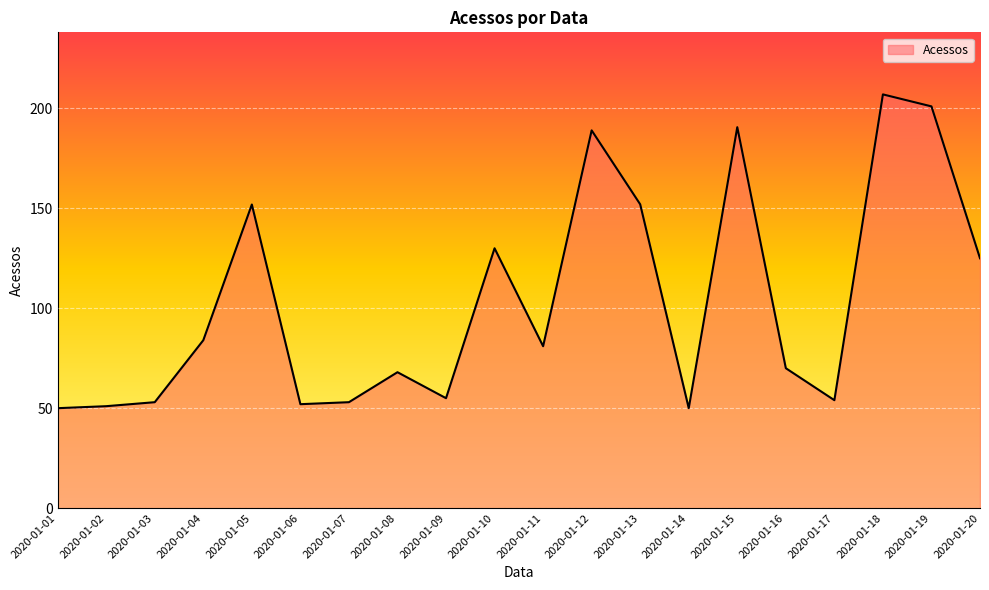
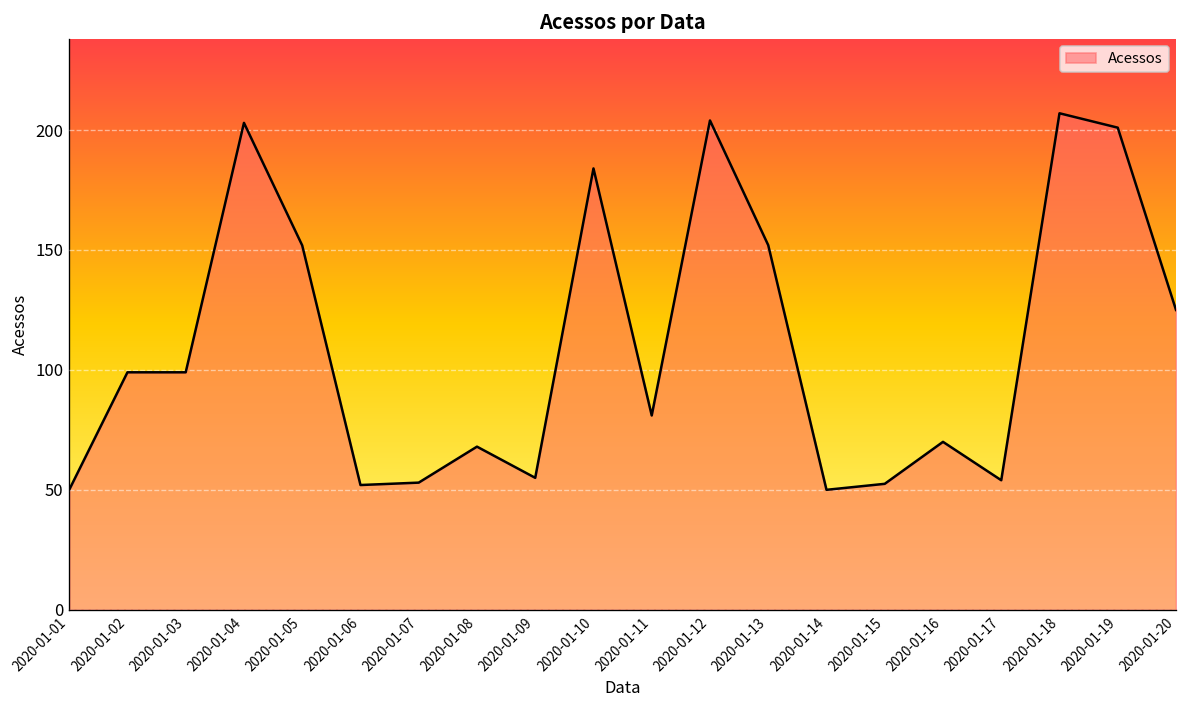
  {
    "2020-01-01": 50,
-   "2020-01-02": 51,
-   "2020-01-03": 53,
-   "2020-01-04": 84,
+   "2020-01-02": 99,
+   "2020-01-03": 99,
+   "2020-01-04": 203,
    "2020-01-05": 152,
    "2020-01-06": 52,
    "2020-01-07": 53,
    "2020-01-08": 68,
    "2020-01-09": 55,
-   "2020-01-10": 130,
+   "2020-01-10": 184,
    "2020-01-11": 81,
-   "2020-01-12": 189,
+   "2020-01-12": 204,
    "2020-01-13": 152,
    "2020-01-14": 50,
-   "2020-01-15": 191,
+   "2020-01-15": 53,
    "2020-01-16": 70,
    "2020-01-17": 54,
    "2020-01-18": 207,
    "2020-01-19": 201,
    "2020-01-20": 125
  }
